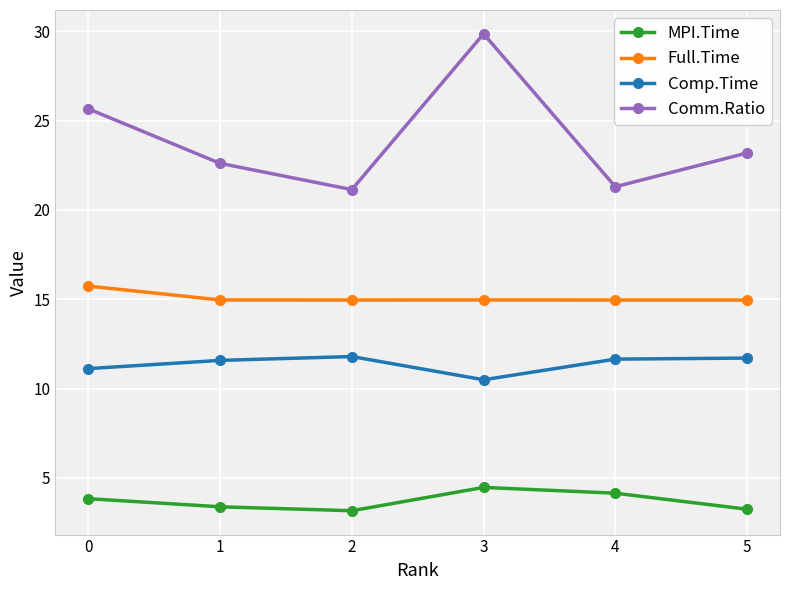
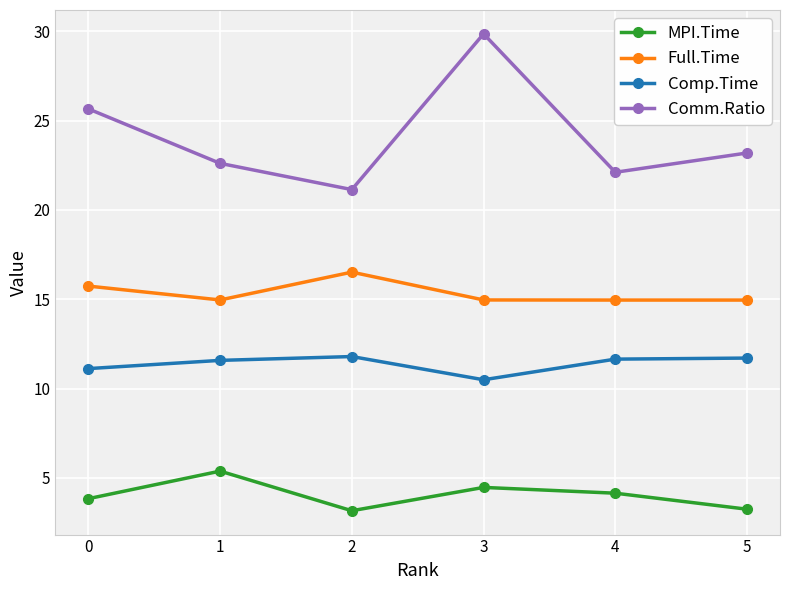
  {
    "MPI.Time": {
      "0": 3.8,
-     "1": 3.4,
+     "1": 5.4,
      "2": 3.2,
      "3": 4.5,
      "4": 4.1,
      "5": 3.2
    },
    "Full.Time": {
      "0": 15.7,
      "1": 15.0,
-     "2": 15.0,
+     "2": 16.5,
      "3": 15.0,
      "4": 15.0,
      "5": 15.0
    },
    "Comp.Time": {
      "0": 11.1,
      "1": 11.6,
      "2": 11.8,
      "3": 10.5,
      "4": 11.6,
      "5": 11.7
    },
    "Comm.Ratio": {
      "0": 25.7,
      "1": 22.6,
      "2": 21.1,
      "3": 29.9,
-     "4": 21.3,
+     "4": 22.1,
      "5": 23.2
    }
  }
